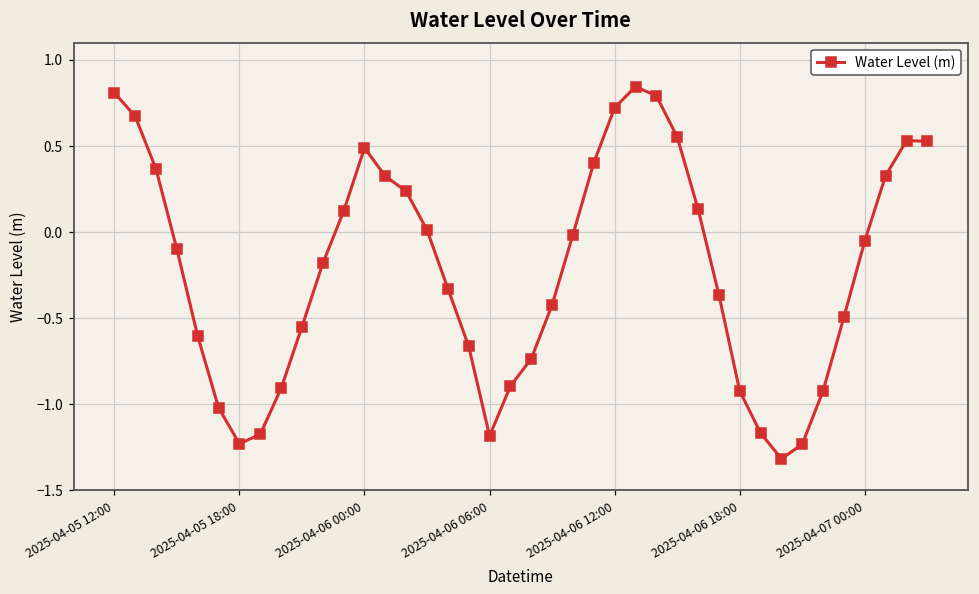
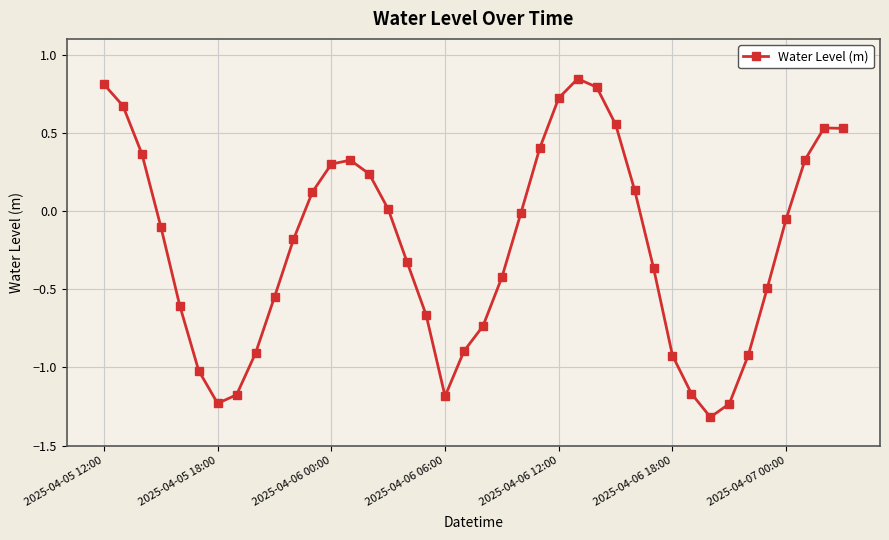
  {
    "2025-04-05 12:00": 0.81,
    "2025-04-05 18:00": -1.23,
-   "2025-04-06 00:00": 0.49,
+   "2025-04-06 00:00": 0.30,
    "2025-04-06 06:00": -1.18,
    "2025-04-06 12:00": 0.72,
    "2025-04-06 18:00": -0.92,
    "2025-04-07 00:00": -0.05
  }
